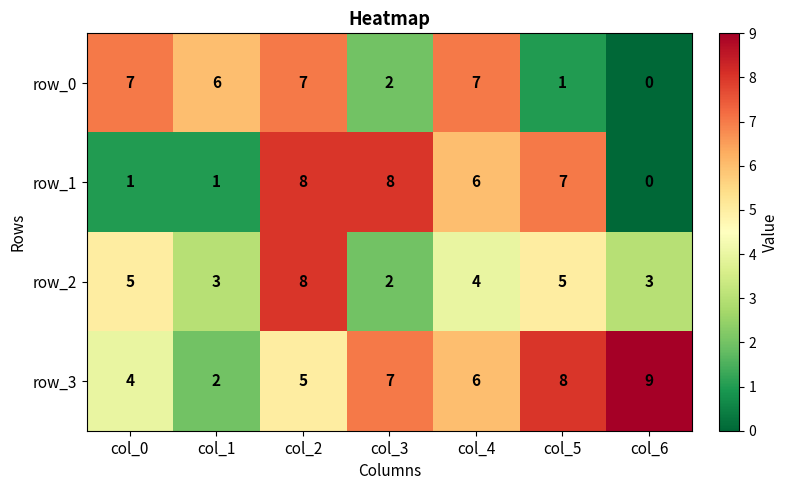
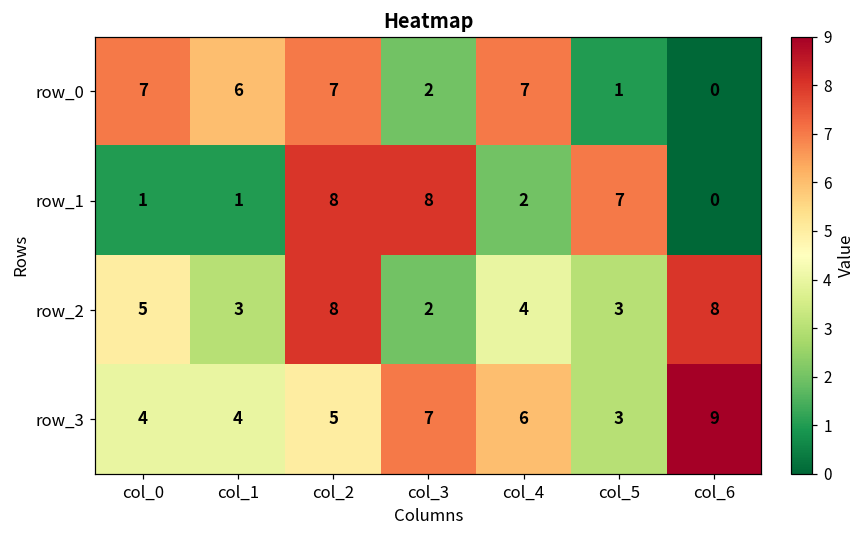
  {
    "row_0": {
      "col_0": 7,
      "col_1": 6,
      "col_2": 7,
      "col_3": 2,
      "col_4": 7,
      "col_5": 1,
      "col_6": 0
    },
    "row_1": {
      "col_0": 1,
      "col_1": 1,
      "col_2": 8,
      "col_3": 8,
-     "col_4": 6,
+     "col_4": 2,
      "col_5": 7,
      "col_6": 0
    },
    "row_2": {
      "col_0": 5,
      "col_1": 3,
      "col_2": 8,
      "col_3": 2,
      "col_4": 4,
-     "col_5": 5,
-     "col_6": 3
+     "col_5": 3,
+     "col_6": 8
    },
    "row_3": {
      "col_0": 4,
-     "col_1": 2,
+     "col_1": 4,
      "col_2": 5,
      "col_3": 7,
      "col_4": 6,
-     "col_5": 8,
+     "col_5": 3,
      "col_6": 9
    }
  }
